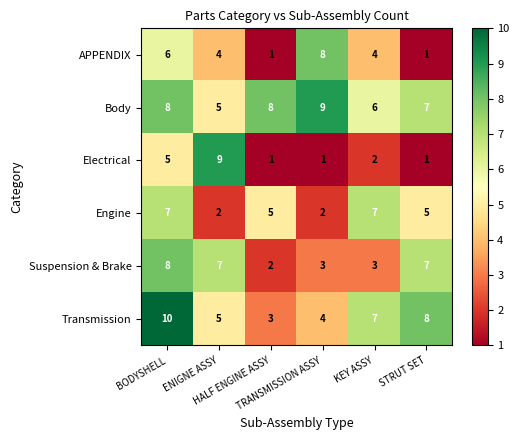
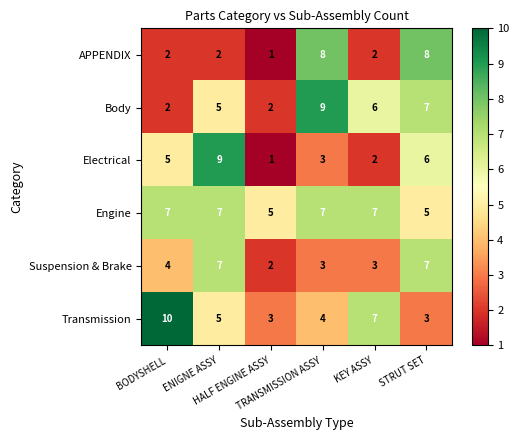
  {
    "APPENDIX": {
-     "BODYSHELL": 6,
-     "ENIGNE ASSY": 4,
+     "BODYSHELL": 2,
+     "ENIGNE ASSY": 2,
      "HALF ENGINE ASSY": 1,
      "TRANSMISSION ASSY": 8,
-     "KEY ASSY": 4,
-     "STRUT SET": 1
+     "KEY ASSY": 2,
+     "STRUT SET": 8
    },
    "Body": {
-     "BODYSHELL": 8,
+     "BODYSHELL": 2,
      "ENIGNE ASSY": 5,
-     "HALF ENGINE ASSY": 8,
+     "HALF ENGINE ASSY": 2,
      "TRANSMISSION ASSY": 9,
      "KEY ASSY": 6,
      "STRUT SET": 7
    },
    "Electrical": {
      "BODYSHELL": 5,
      "ENIGNE ASSY": 9,
      "HALF ENGINE ASSY": 1,
-     "TRANSMISSION ASSY": 1,
+     "TRANSMISSION ASSY": 3,
      "KEY ASSY": 2,
-     "STRUT SET": 1
+     "STRUT SET": 6
    },
    "Engine": {
      "BODYSHELL": 7,
-     "ENIGNE ASSY": 2,
+     "ENIGNE ASSY": 7,
      "HALF ENGINE ASSY": 5,
-     "TRANSMISSION ASSY": 2,
+     "TRANSMISSION ASSY": 7,
      "KEY ASSY": 7,
      "STRUT SET": 5
    },
    "Suspension & Brake": {
-     "BODYSHELL": 8,
+     "BODYSHELL": 4,
      "ENIGNE ASSY": 7,
      "HALF ENGINE ASSY": 2,
      "TRANSMISSION ASSY": 3,
      "KEY ASSY": 3,
      "STRUT SET": 7
    },
    "Transmission": {
      "BODYSHELL": 10,
      "ENIGNE ASSY": 5,
      "HALF ENGINE ASSY": 3,
      "TRANSMISSION ASSY": 4,
      "KEY ASSY": 7,
-     "STRUT SET": 8
+     "STRUT SET": 3
    }
  }
